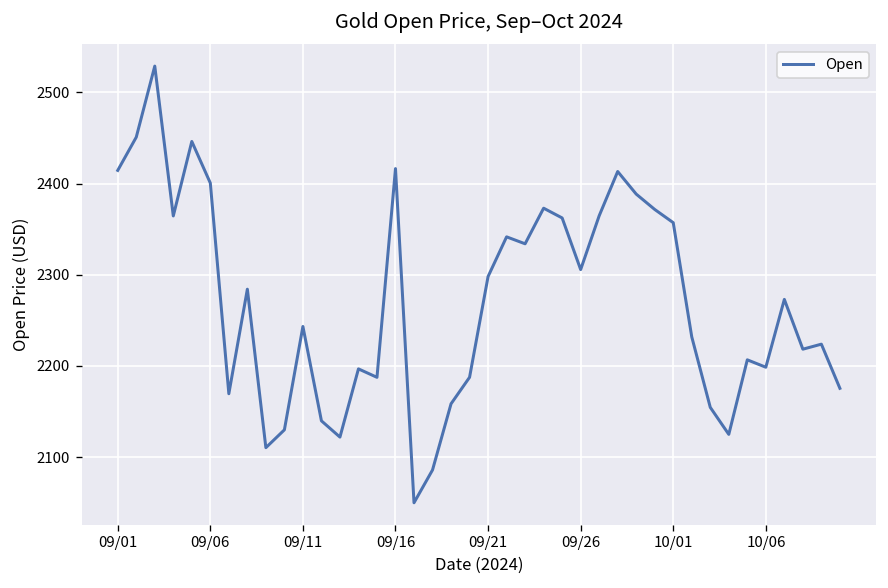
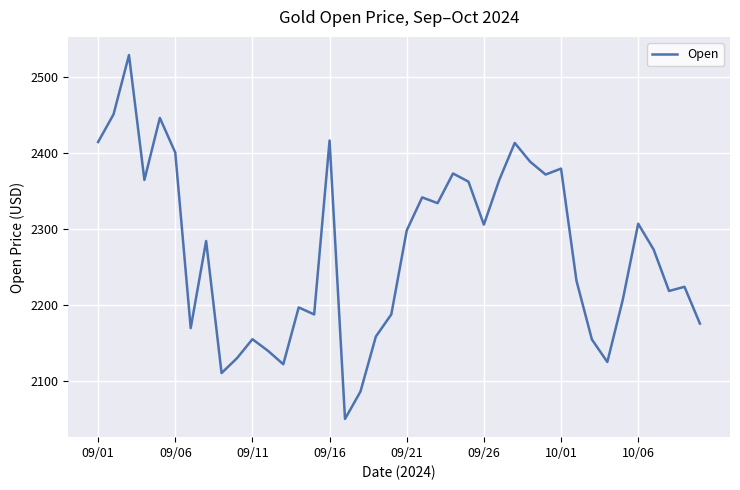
  {
    "09/01": 2410,
    "09/06": 2400,
-   "09/11": 2240,
+   "09/11": 2150,
    "09/16": 2420,
    "09/21": 2300,
    "09/26": 2310,
-   "10/01": 2360,
-   "10/06": 2200
+   "10/01": 2380,
+   "10/06": 2310
  }
